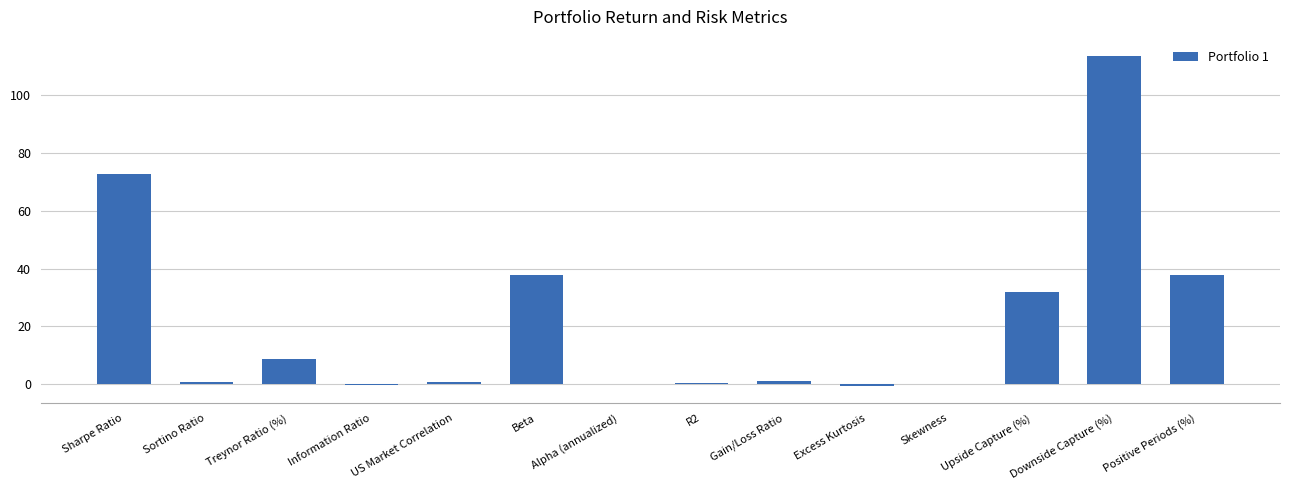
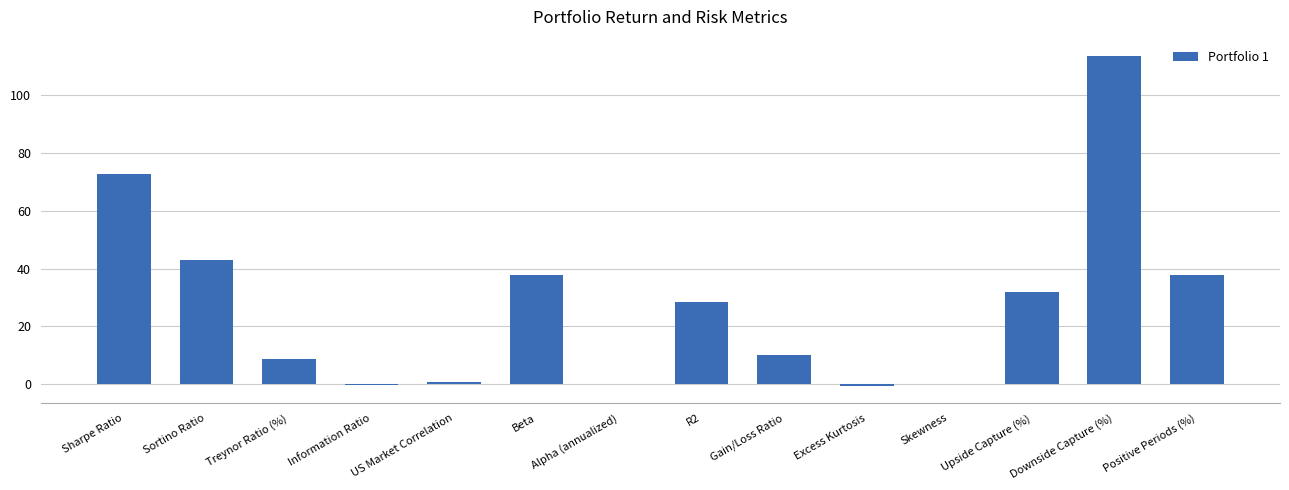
  {
    "Sharpe Ratio": 73,
-   "Sortino Ratio": 1,
+   "Sortino Ratio": 43,
    "Treynor Ratio (%)": 9,
    "Beta": 38,
-   "R2": 1,
-   "Gain/Loss Ratio": 1,
+   "R2": 28,
+   "Gain/Loss Ratio": 10,
    "Upside Capture (%)": 32,
    "Downside Capture (%)": 114,
    "Positive Periods (%)": 38
  }
